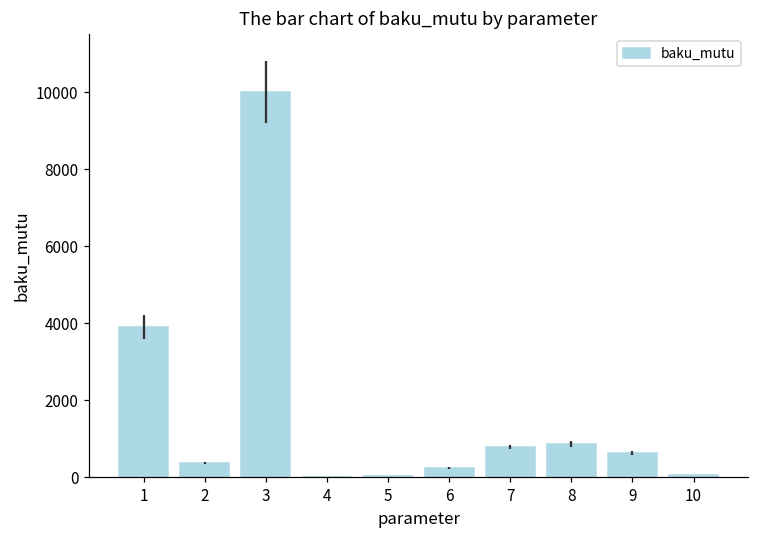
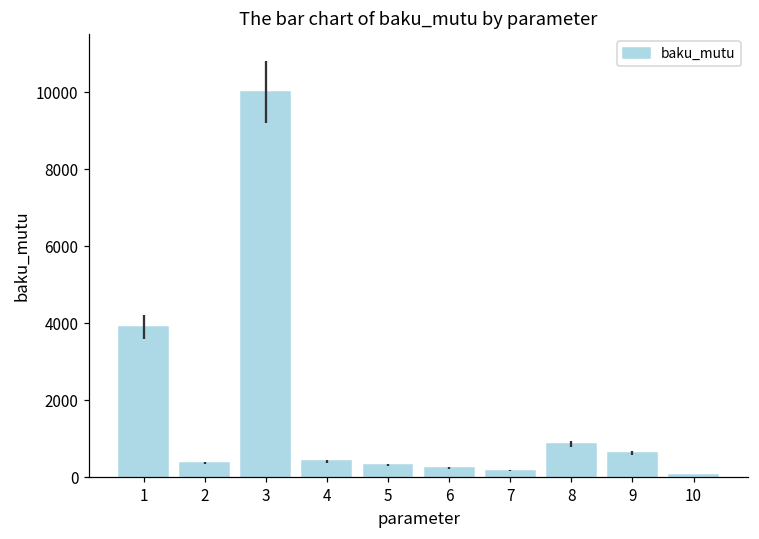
  {
    "1": 3900,
    "2": 400,
    "3": 10000,
-   "4": 0,
-   "5": 0,
+   "4": 400,
+   "5": 300,
    "6": 200,
-   "7": 800,
+   "7": 200,
    "8": 900,
    "9": 600
  }
